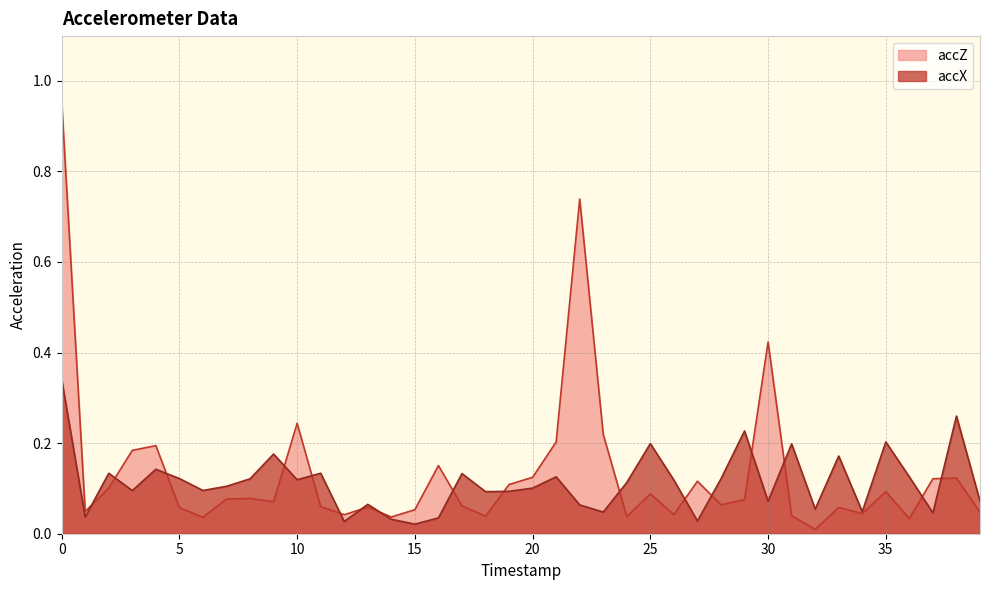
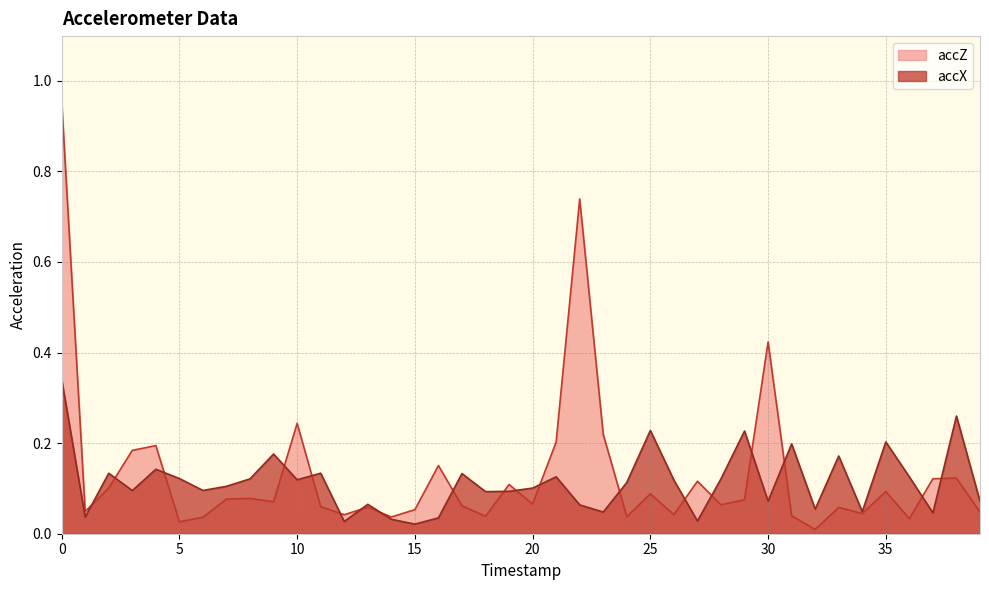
  {
    "accZ": {
      "0": 0.96,
-     "5": 0.06,
+     "5": 0.03,
      "10": 0.24,
      "15": 0.05,
-     "20": 0.12,
+     "20": 0.07,
      "25": 0.09,
      "30": 0.42,
      "35": 0.09
    },
    "accX": {
      "0": 0.34,
      "5": 0.12,
      "10": 0.12,
      "15": 0.02,
      "20": 0.10,
-     "25": 0.20,
+     "25": 0.23,
      "30": 0.07,
      "35": 0.20
    }
  }
